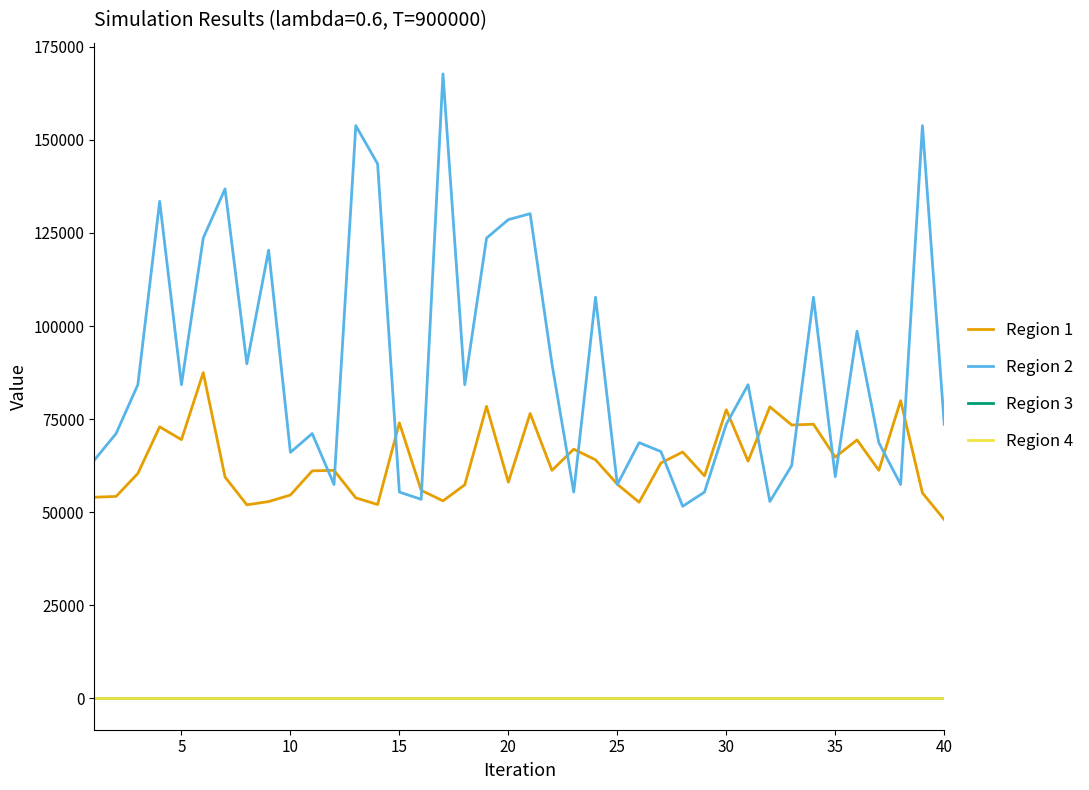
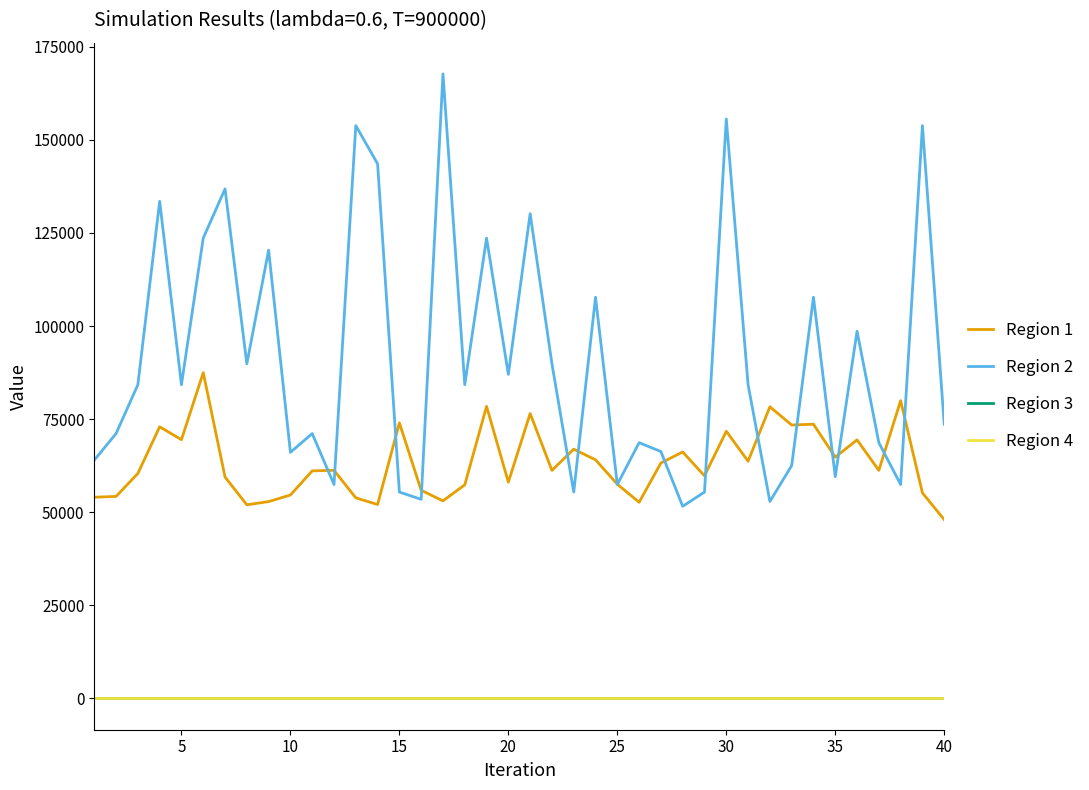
  {
    "Region 1": {
      "5": 69000,
      "10": 55000,
      "15": 74000,
      "20": 58000,
-     "30": 78000,
+     "30": 72000,
      "35": 65000,
      "40": 48000
    },
    "Region 2": {
      "5": 84000,
      "10": 66000,
      "15": 55000,
-     "20": 129000,
-     "30": 74000,
+     "20": 87000,
+     "30": 156000,
      "35": 60000,
      "40": 74000
    },
    "Region 4": {
      "5": 0,
      "10": 0,
      "15": 0,
      "20": 0,
      "25": 0,
      "30": 0,
      "35": 0,
      "40": 0
    }
  }
